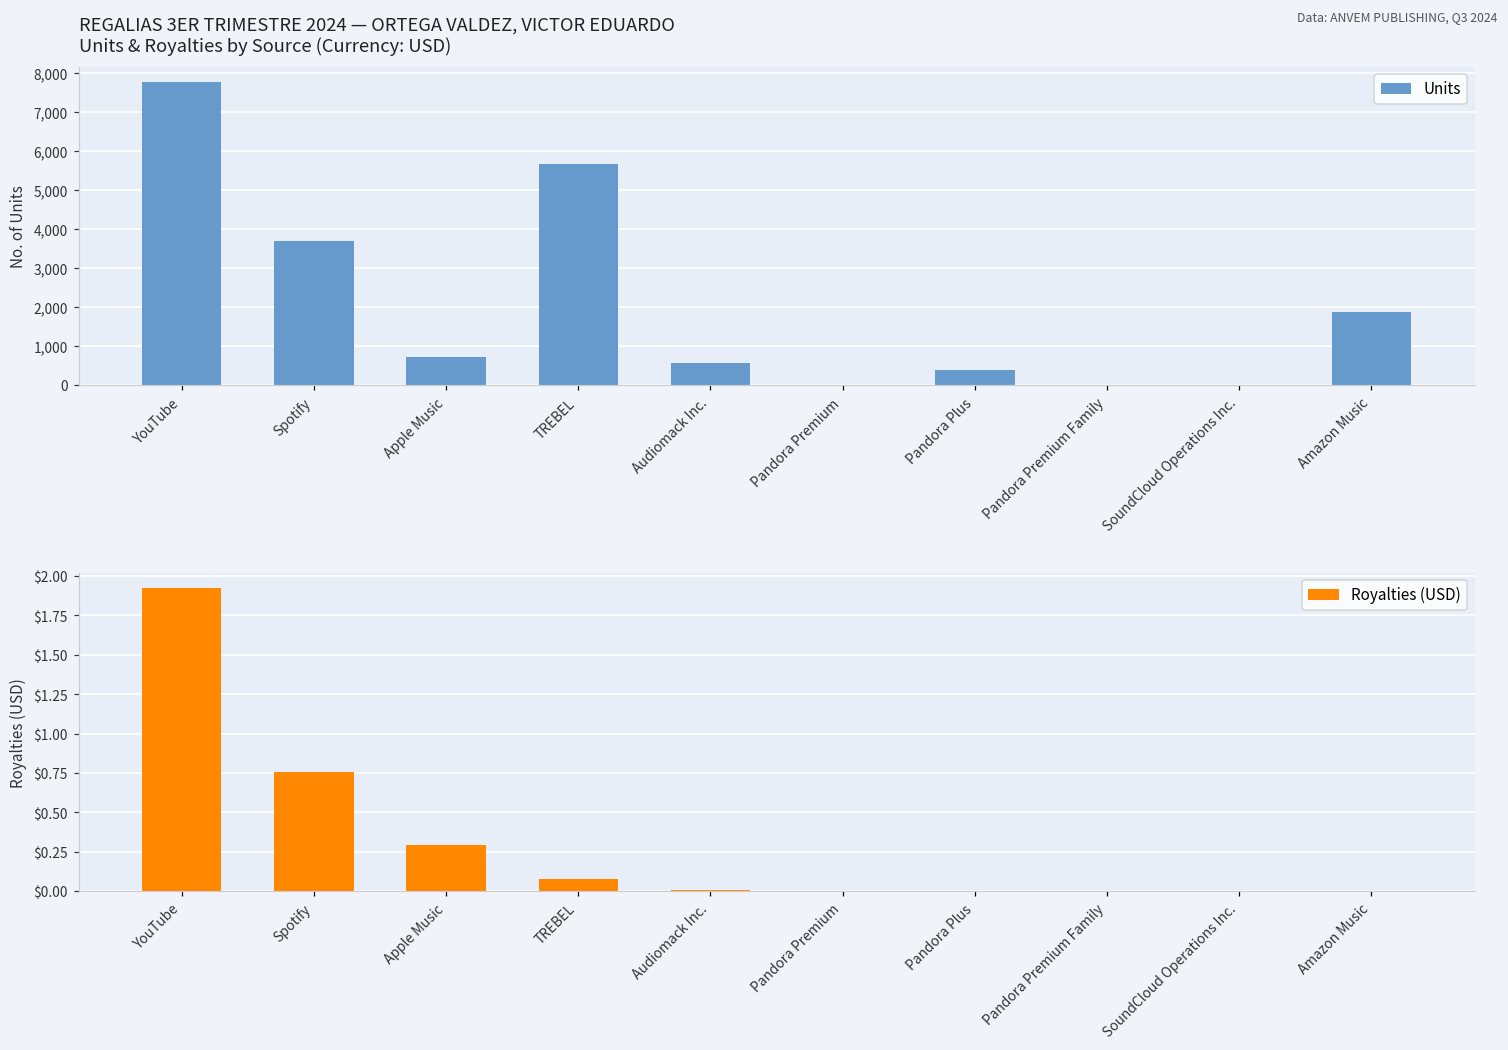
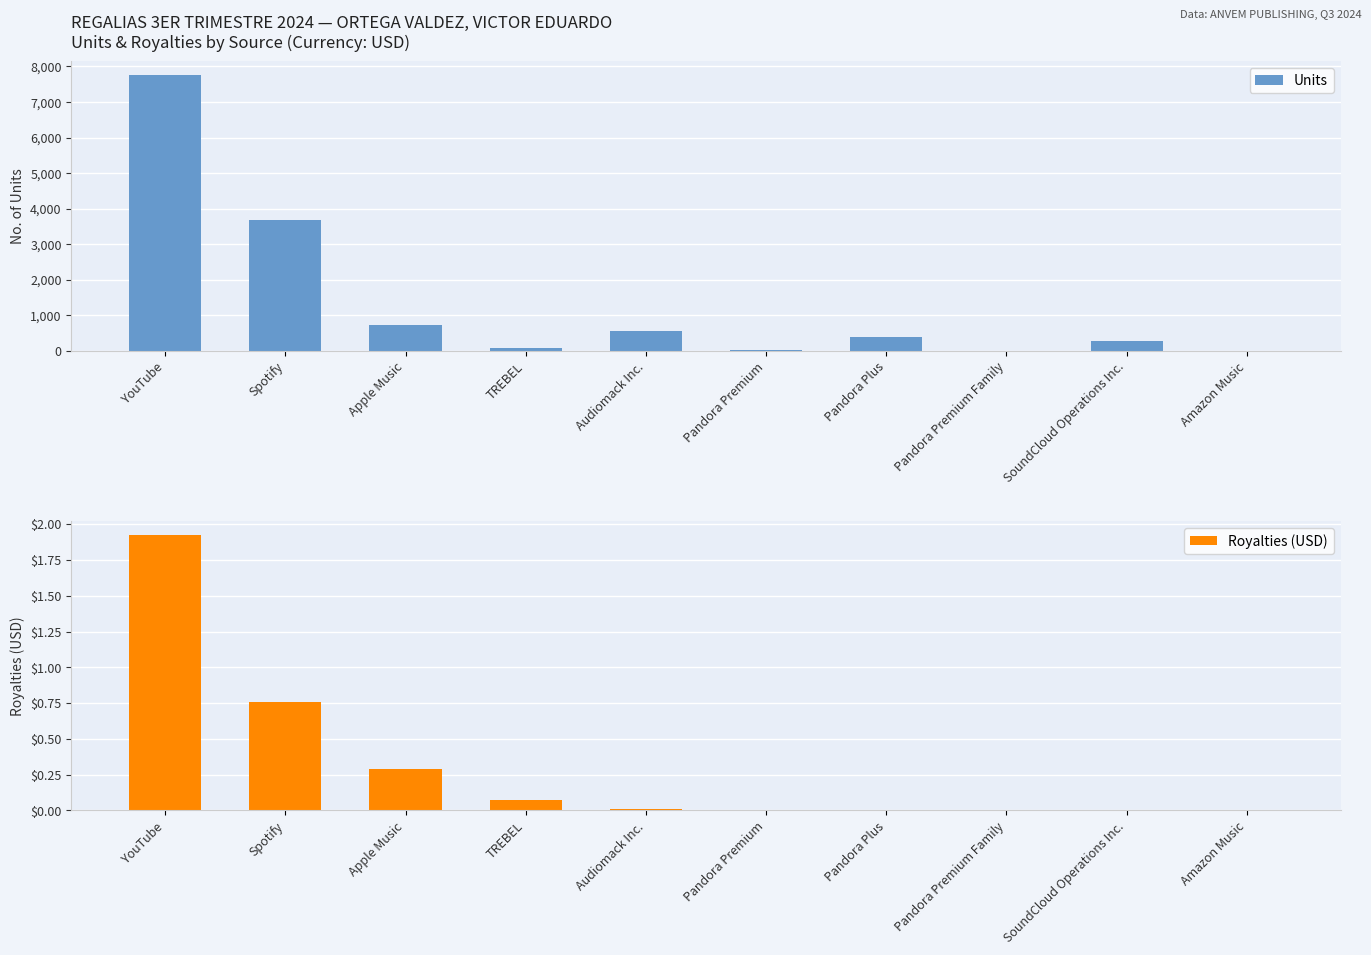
  {
    "REGALIAS 3ER TRIMESTRE 2024 — ORTEGA VALDEZ, VICTOR EDUARDO Units & Royalties by Source (Currency: USD)": {
      "YouTube": "7,800",
      "Spotify": "3,700",
      "Apple Music": "700",
-     "TREBEL": "5,700",
+     "TREBEL": "100",
      "Audiomack Inc.": "600",
      "Pandora Plus": "400",
-     "SoundCloud Operations Inc.": "0",
-     "Amazon Music": "1,900"
+     "SoundCloud Operations Inc.": "300",
+     "Amazon Music": "0"
    }
  }
